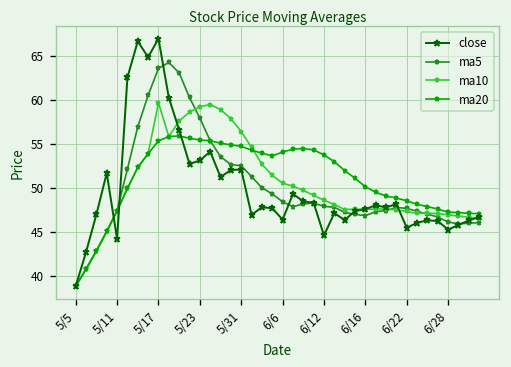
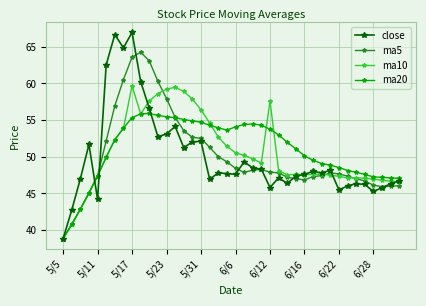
  {
    "close": {
      "5/11": 44,
      "5/17": 67,
      "5/23": 53,
      "5/31": 52,
-     "6/6": 46,
-     "6/12": 45,
+     "6/6": 48,
+     "6/12": 46,
      "6/22": 45,
      "6/28": 45
    },
    "ma10": {
      "5/17": 60,
      "5/23": 59,
      "5/31": 56,
      "6/6": 51,
-     "6/12": 49
+     "6/12": 58
    }
  }
